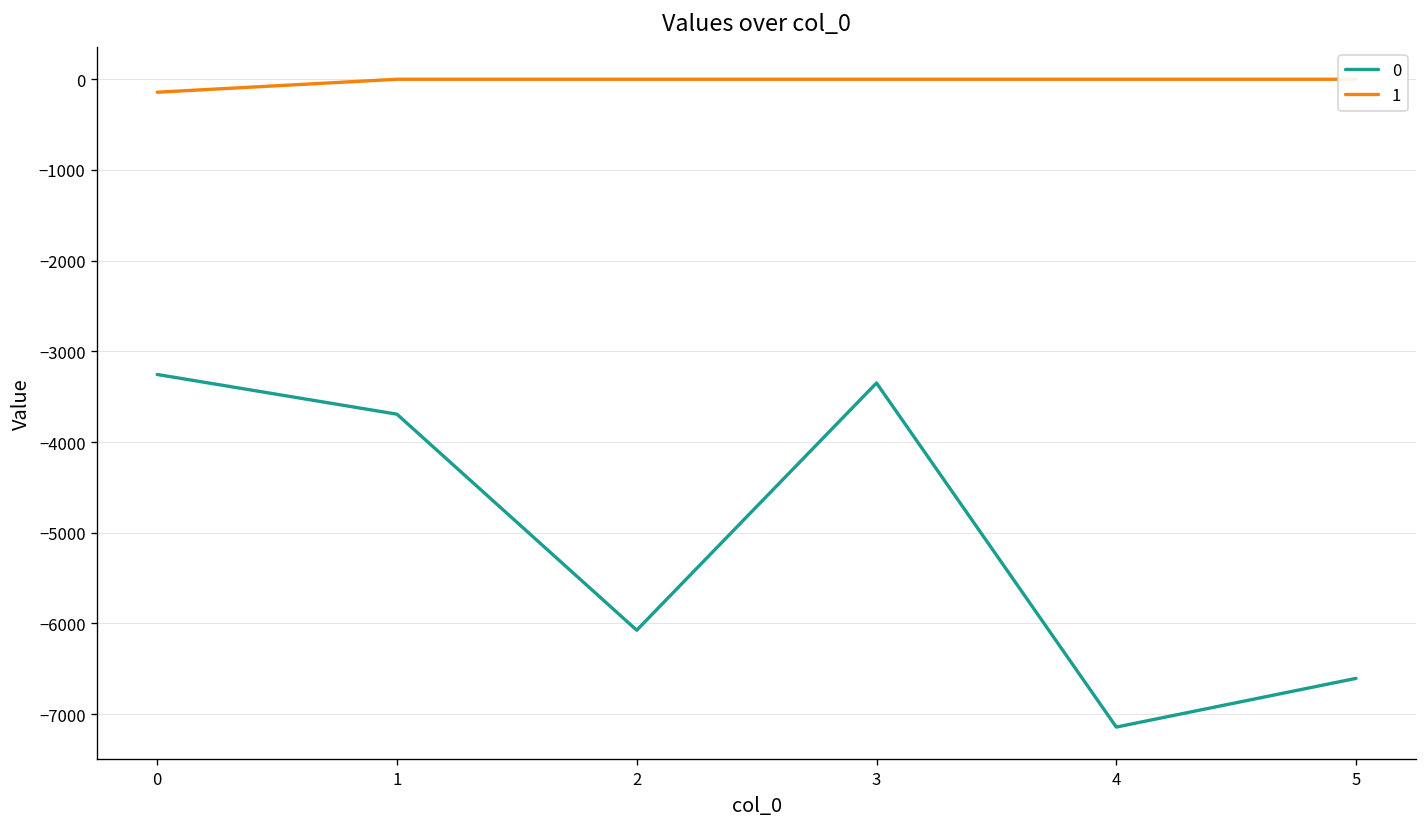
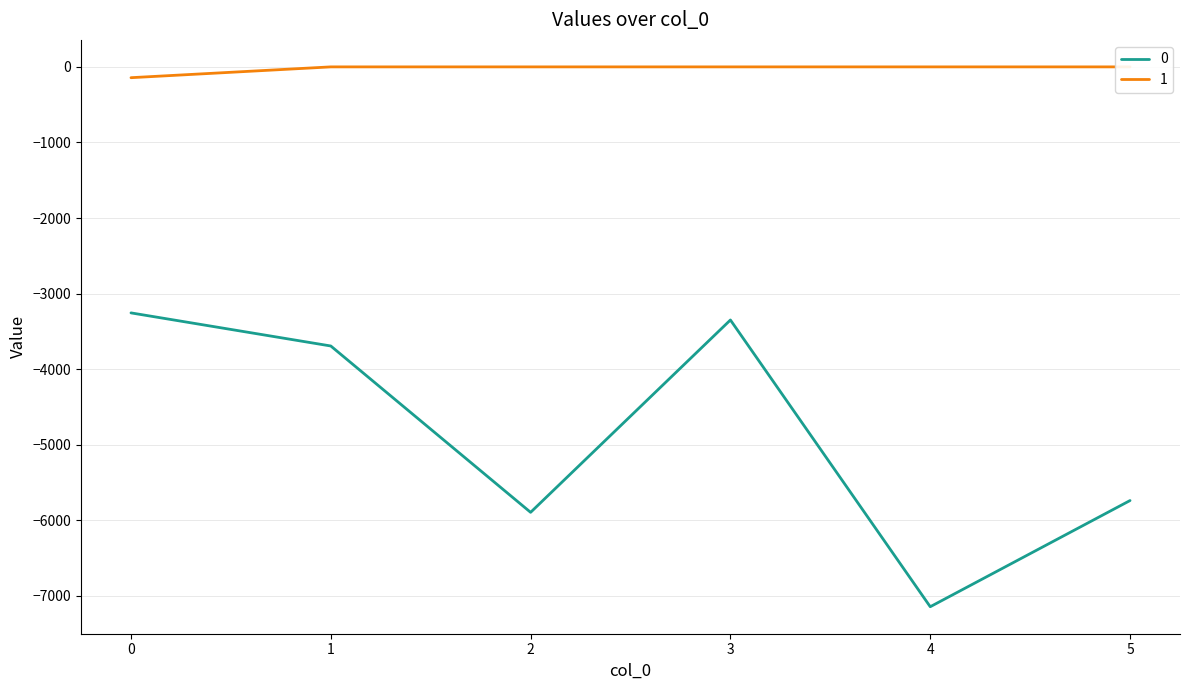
  {
    "0": {
      "0": -3300,
      "1": -3700,
-     "2": -6100,
+     "2": -5900,
      "3": -3300,
      "4": -7100,
-     "5": -6600
+     "5": -5700
    },
    "1": {
      "0": -100,
      "1": 0,
      "2": 0,
      "3": 0,
      "4": 0
    }
  }
